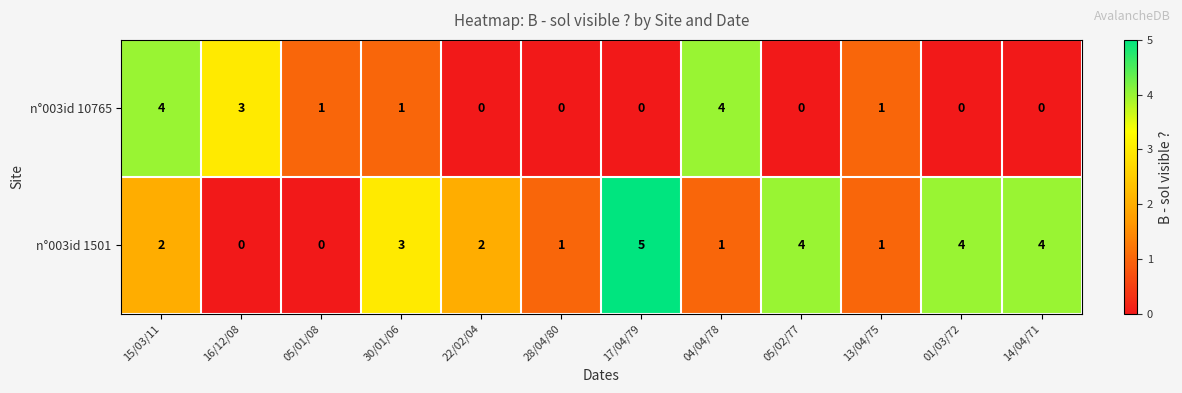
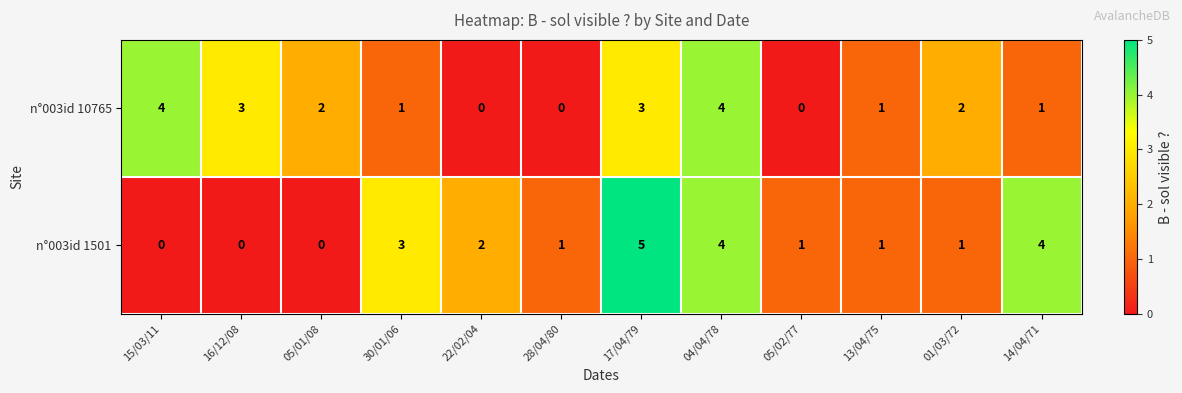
  {
    "n°003id 10765": {
      "15/03/11": 4,
      "16/12/08": 3,
-     "05/01/08": 1,
+     "05/01/08": 2,
      "30/01/06": 1,
      "22/02/04": 0,
      "28/04/80": 0,
-     "17/04/79": 0,
+     "17/04/79": 3,
      "04/04/78": 4,
      "05/02/77": 0,
      "13/04/75": 1,
-     "01/03/72": 0,
-     "14/04/71": 0
+     "01/03/72": 2,
+     "14/04/71": 1
    },
    "n°003id 1501": {
-     "15/03/11": 2,
+     "15/03/11": 0,
      "16/12/08": 0,
      "05/01/08": 0,
      "30/01/06": 3,
      "22/02/04": 2,
      "28/04/80": 1,
      "17/04/79": 5,
-     "04/04/78": 1,
-     "05/02/77": 4,
+     "04/04/78": 4,
+     "05/02/77": 1,
      "13/04/75": 1,
-     "01/03/72": 4,
+     "01/03/72": 1,
      "14/04/71": 4
    }
  }
